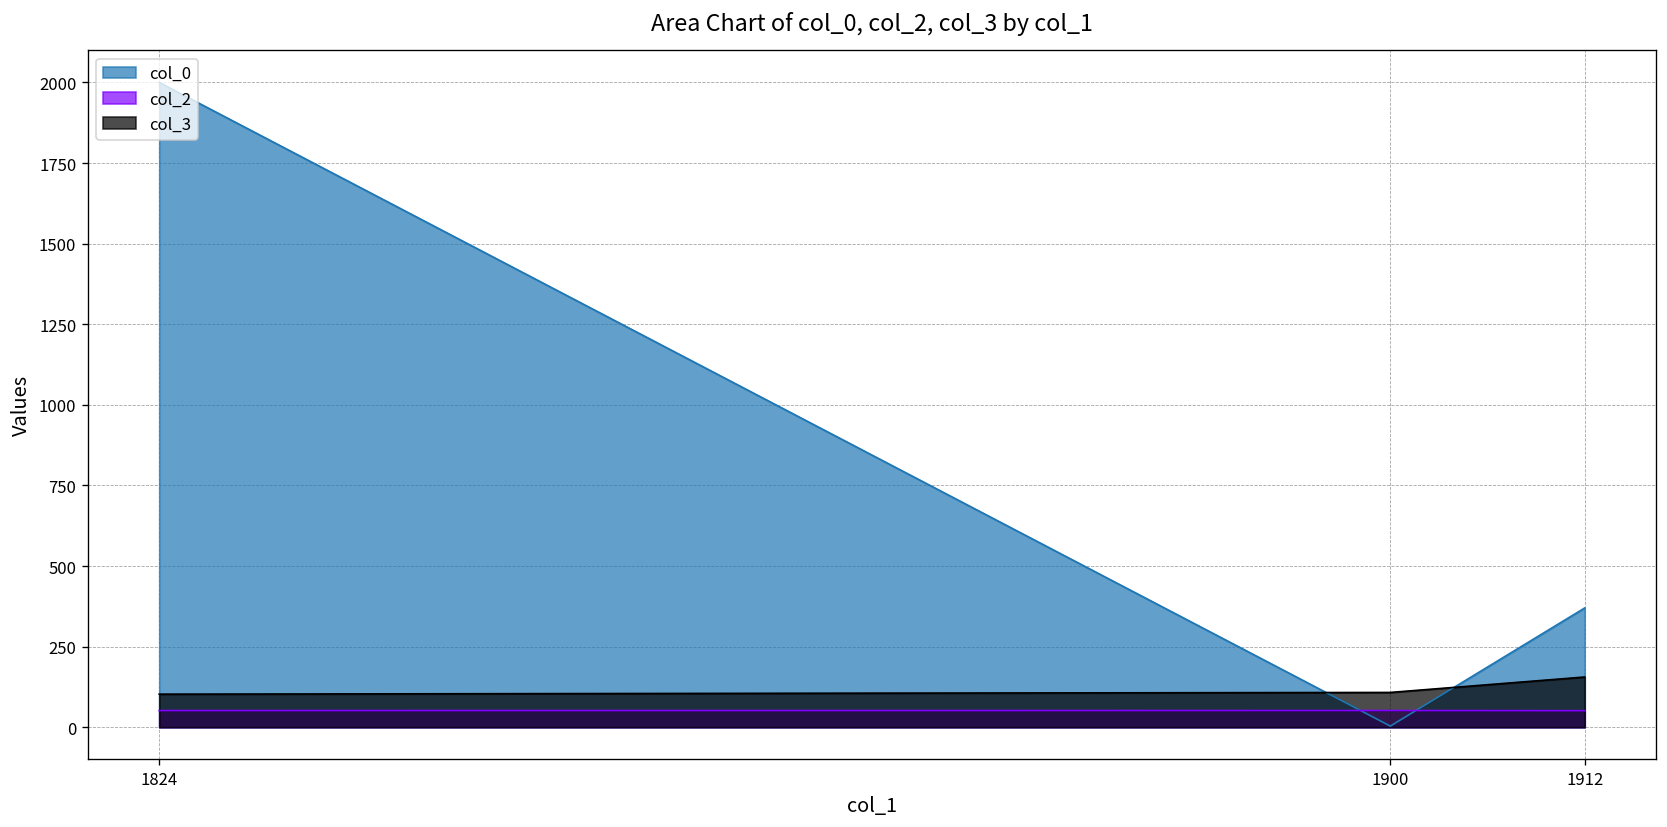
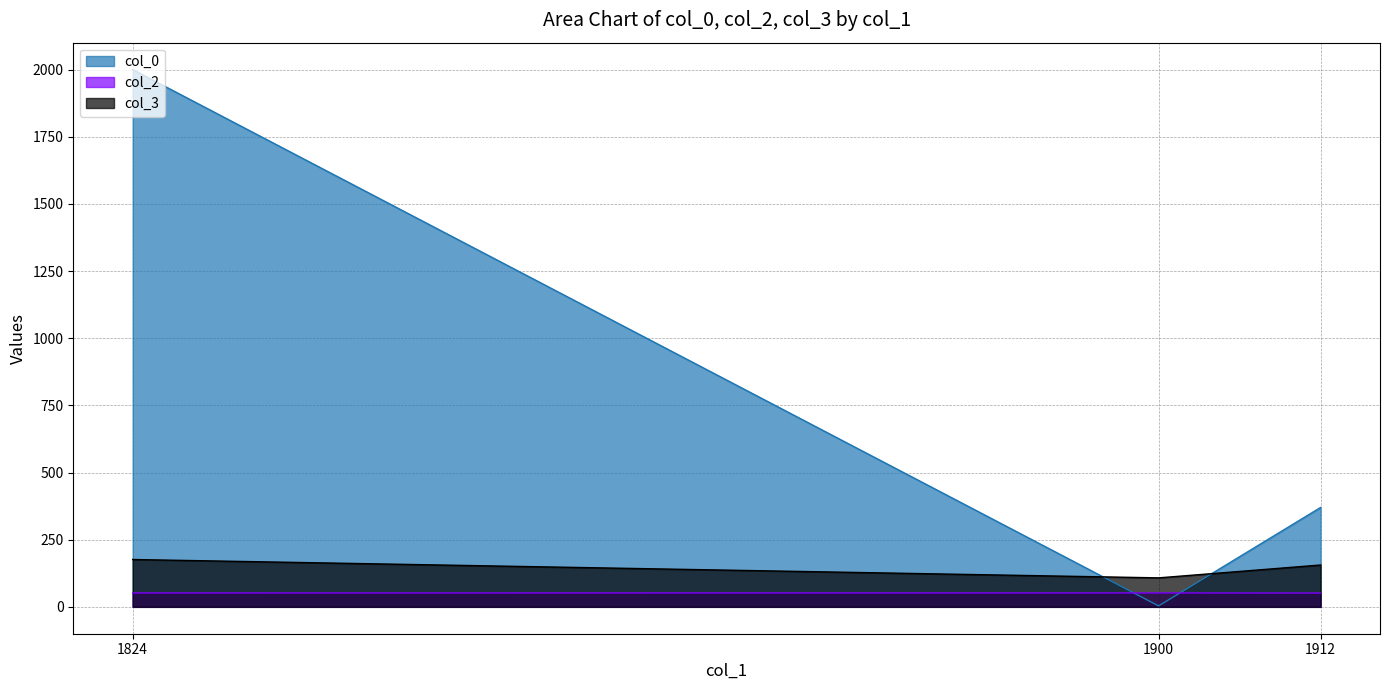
  {
    "col_0": {
      "1900": 0,
      "1912": 370
    },
    "col_2": {
      "1824": 50,
      "1900": 50,
      "1912": 50
    },
    "col_3": {
-     "1824": 100,
+     "1824": 180,
      "1900": 110,
      "1912": 160
    }
  }
